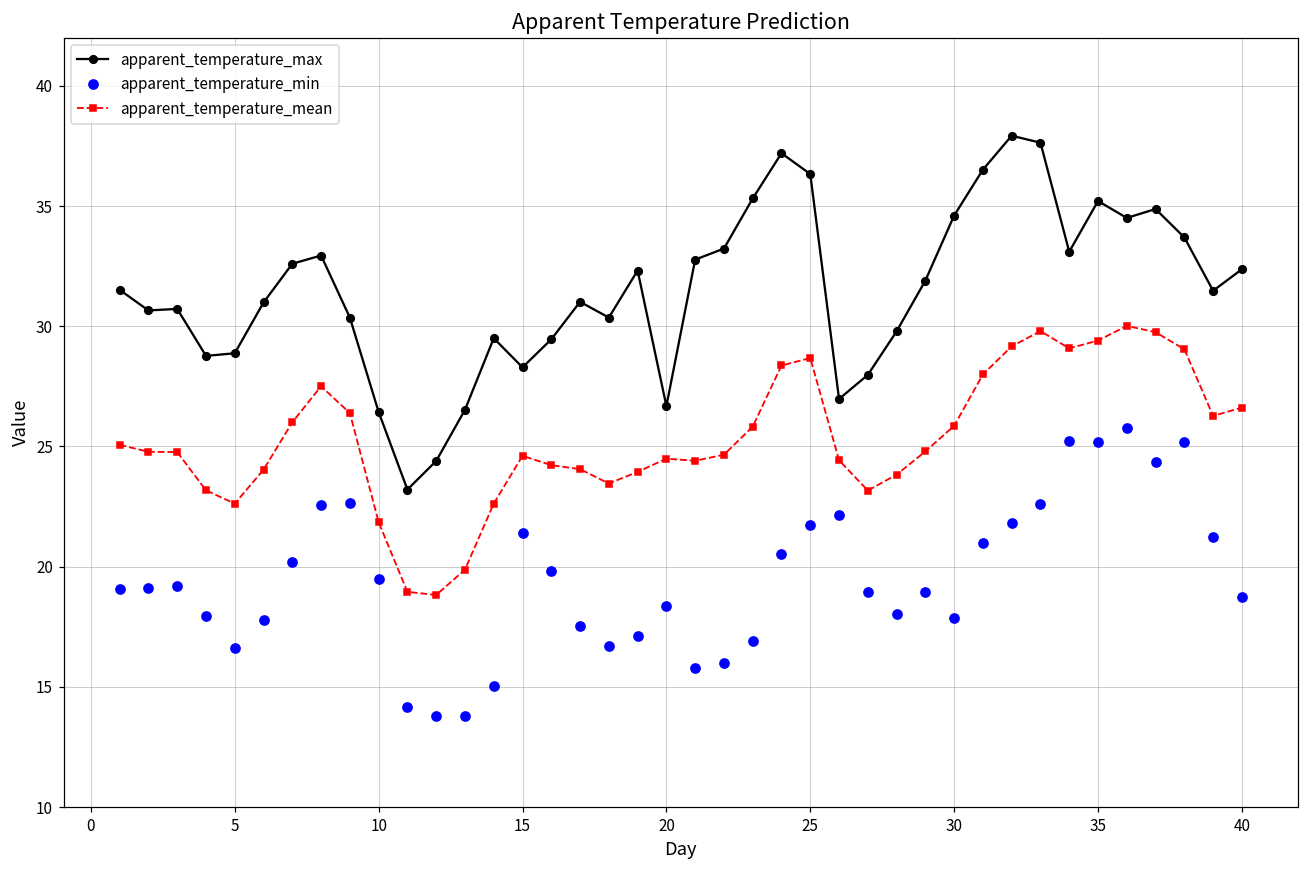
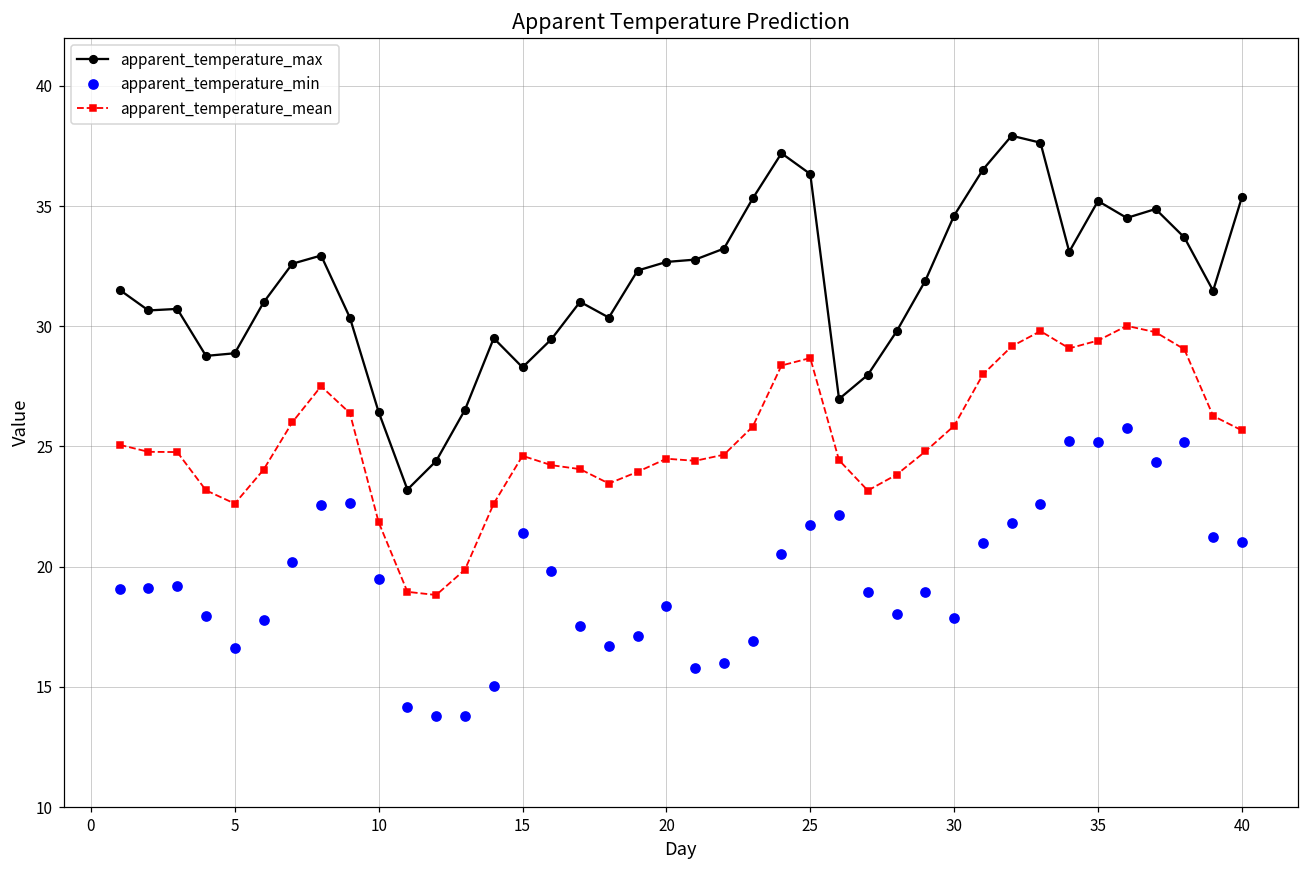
  {
    "apparent_temperature_max": {
      "5": 28.9,
      "10": 26.4,
      "15": 28.3,
-     "20": 26.7,
+     "20": 32.7,
      "25": 36.3,
      "30": 34.6,
      "35": 35.2,
-     "40": 32.4
+     "40": 35.4
    },
    "apparent_temperature_min": {
      "5": 16.6,
      "10": 19.5,
      "15": 21.4,
      "20": 18.4,
      "25": 21.7,
      "30": 17.9,
      "35": 25.2,
-     "40": 18.8
+     "40": 21.0
    },
    "apparent_temperature_mean": {
      "5": 22.6,
      "10": 21.8,
      "15": 24.6,
      "20": 24.5,
      "25": 28.7,
      "30": 25.9,
      "35": 29.4,
-     "40": 26.6
+     "40": 25.7
    }
  }
